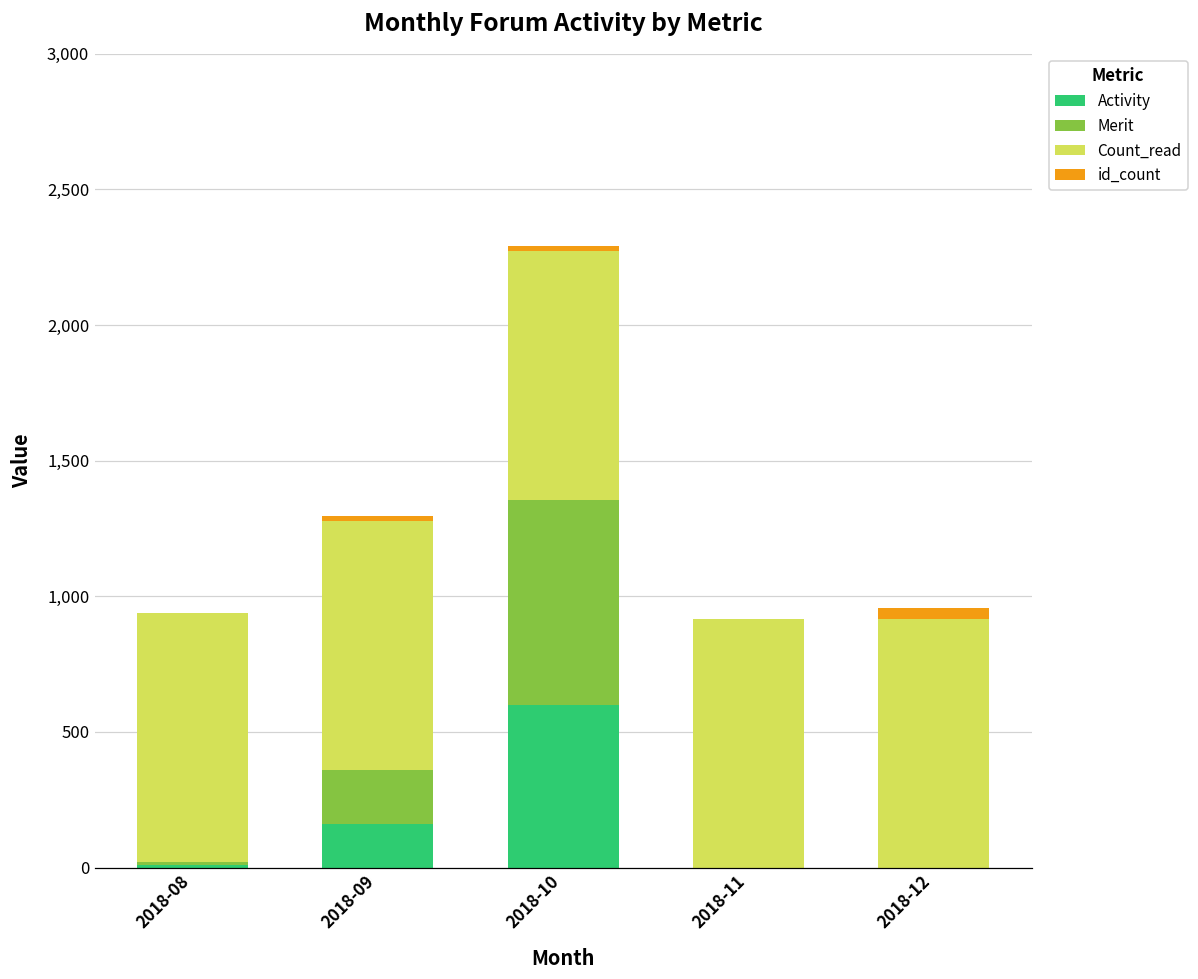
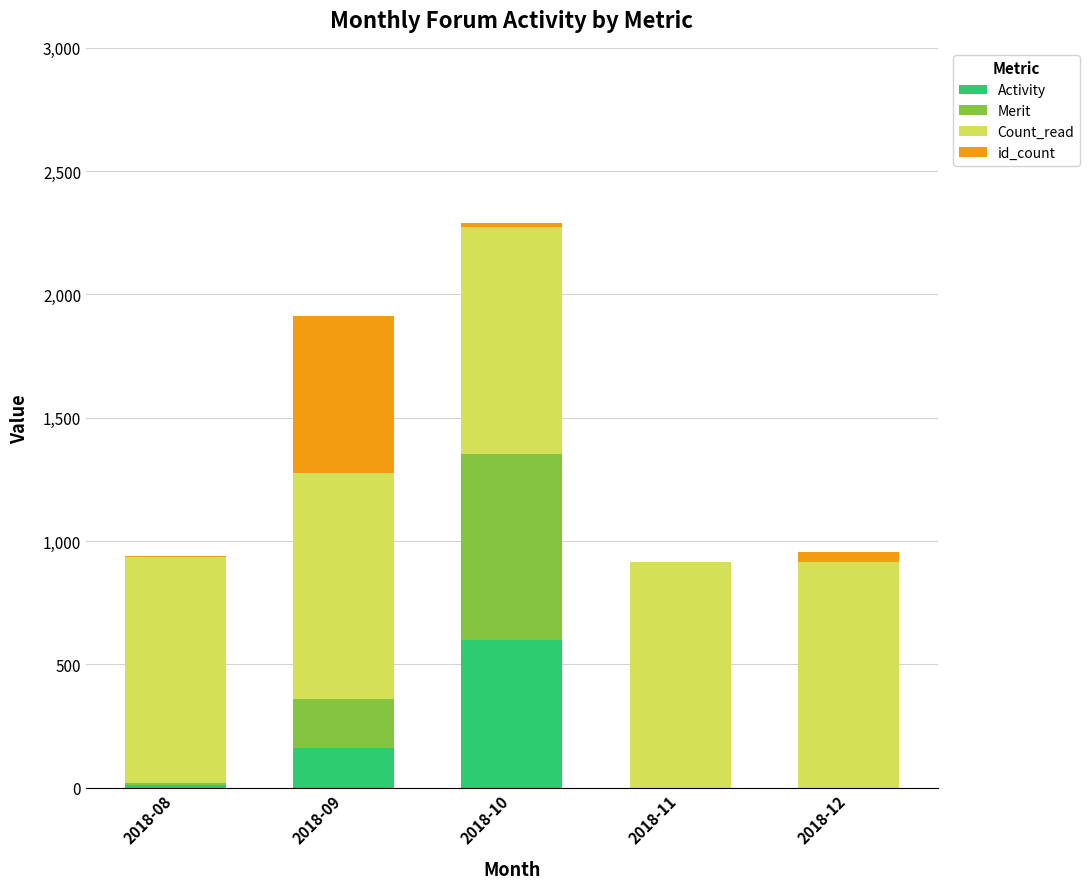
  {
    "Activity": {
      "2018-09": 160,
      "2018-10": 600,
      "2018-11": 0,
      "2018-12": 0
    },
    "Merit": {
      "2018-09": 200,
      "2018-10": 760,
      "2018-11": 0,
      "2018-12": 0
    },
    "Count_read": {
      "2018-08": 920,
      "2018-09": 920,
      "2018-10": 920,
      "2018-11": 920,
      "2018-12": 920
    },
    "id_count": {
-     "2018-09": 20,
+     "2018-09": 640,
      "2018-10": 20,
      "2018-11": 0,
      "2018-12": 40
    }
  }
